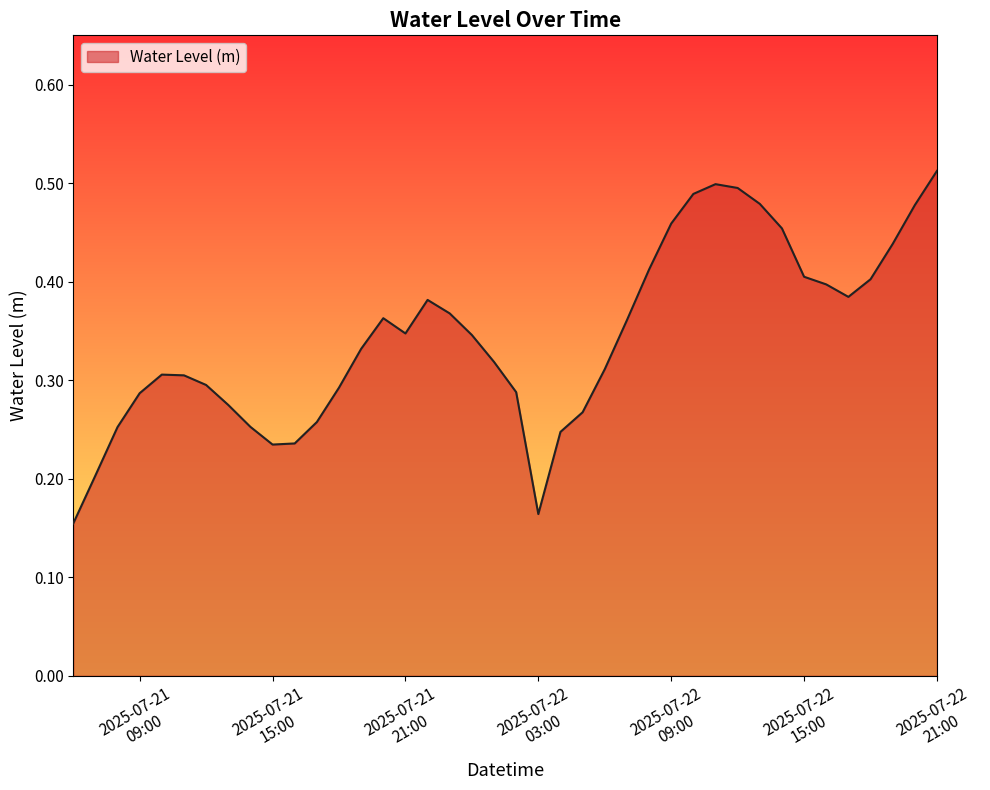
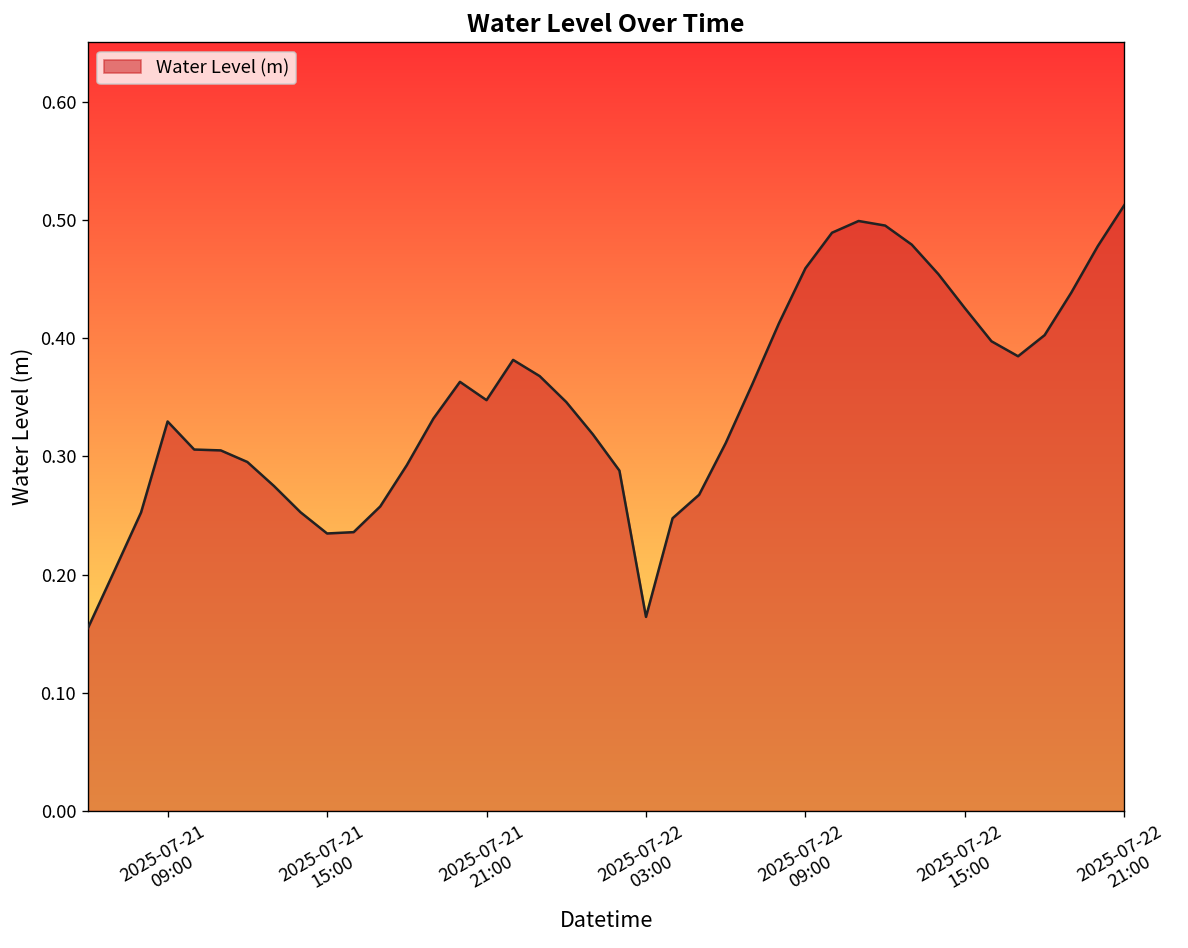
  {
-   "2025-07-21 09:00": 0.29,
+   "2025-07-21 09:00": 0.33,
    "2025-07-21 15:00": 0.23,
    "2025-07-21 21:00": 0.35,
    "2025-07-22 03:00": 0.16,
    "2025-07-22 09:00": 0.46,
-   "2025-07-22 15:00": 0.40,
+   "2025-07-22 15:00": 0.43,
    "2025-07-22 21:00": 0.51
  }
